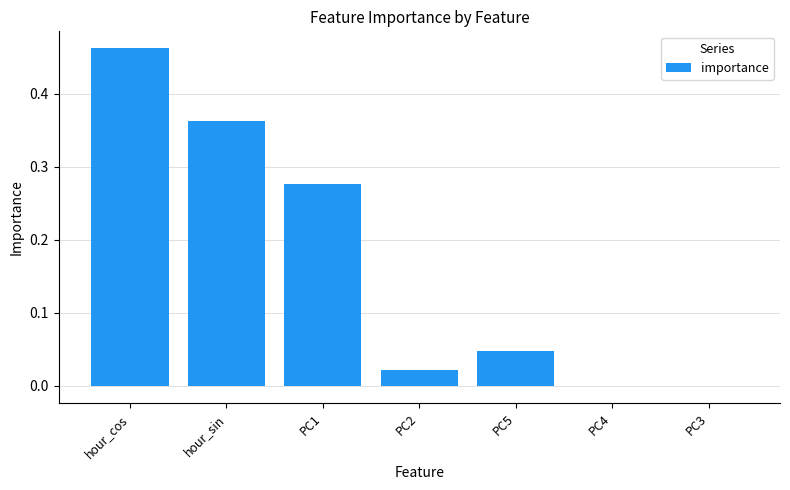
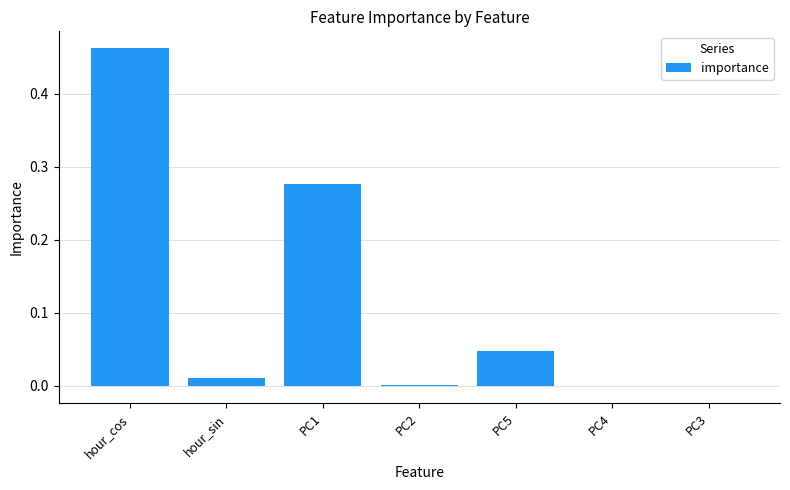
  {
    "hour_cos": 0.46,
-   "hour_sin": 0.36,
+   "hour_sin": 0.01,
    "PC1": 0.28,
-   "PC2": 0.02,
+   "PC2": 0.00,
    "PC5": 0.05
  }
